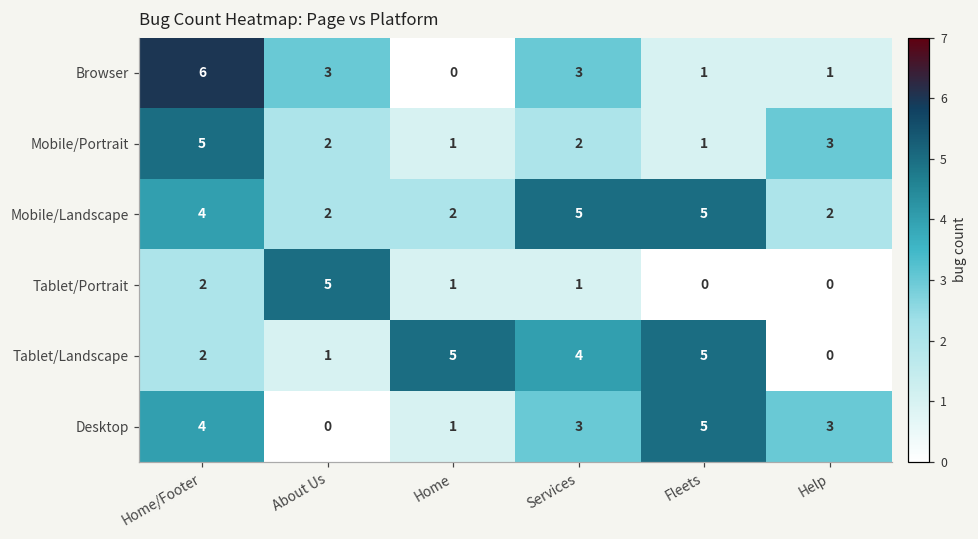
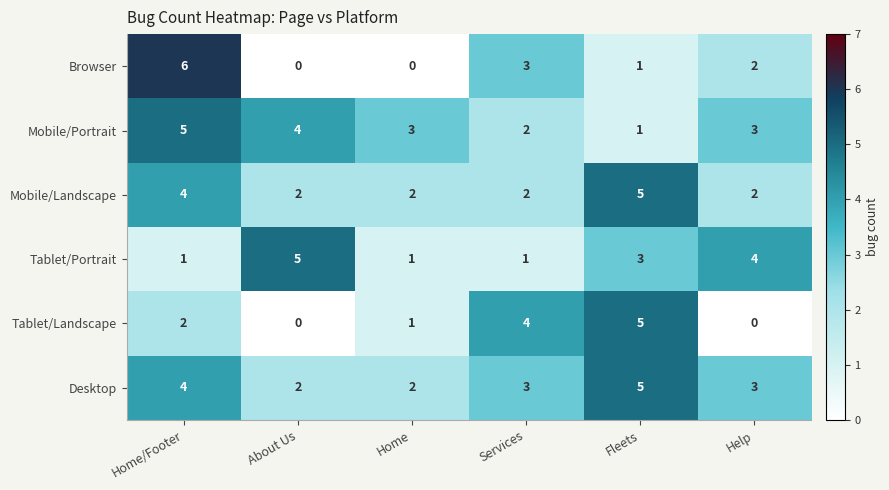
  {
    "Browser": {
      "Home/Footer": 6,
-     "About Us": 3,
+     "About Us": 0,
      "Home": 0,
      "Services": 3,
      "Fleets": 1,
-     "Help": 1
+     "Help": 2
    },
    "Mobile/Portrait": {
      "Home/Footer": 5,
-     "About Us": 2,
-     "Home": 1,
+     "About Us": 4,
+     "Home": 3,
      "Services": 2,
      "Fleets": 1,
      "Help": 3
    },
    "Mobile/Landscape": {
      "Home/Footer": 4,
      "About Us": 2,
      "Home": 2,
-     "Services": 5,
+     "Services": 2,
      "Fleets": 5,
      "Help": 2
    },
    "Tablet/Portrait": {
-     "Home/Footer": 2,
+     "Home/Footer": 1,
      "About Us": 5,
      "Home": 1,
      "Services": 1,
-     "Fleets": 0,
-     "Help": 0
+     "Fleets": 3,
+     "Help": 4
    },
    "Tablet/Landscape": {
      "Home/Footer": 2,
-     "About Us": 1,
-     "Home": 5,
+     "About Us": 0,
+     "Home": 1,
      "Services": 4,
      "Fleets": 5,
      "Help": 0
    },
    "Desktop": {
      "Home/Footer": 4,
-     "About Us": 0,
-     "Home": 1,
+     "About Us": 2,
+     "Home": 2,
      "Services": 3,
      "Fleets": 5,
      "Help": 3
    }
  }
